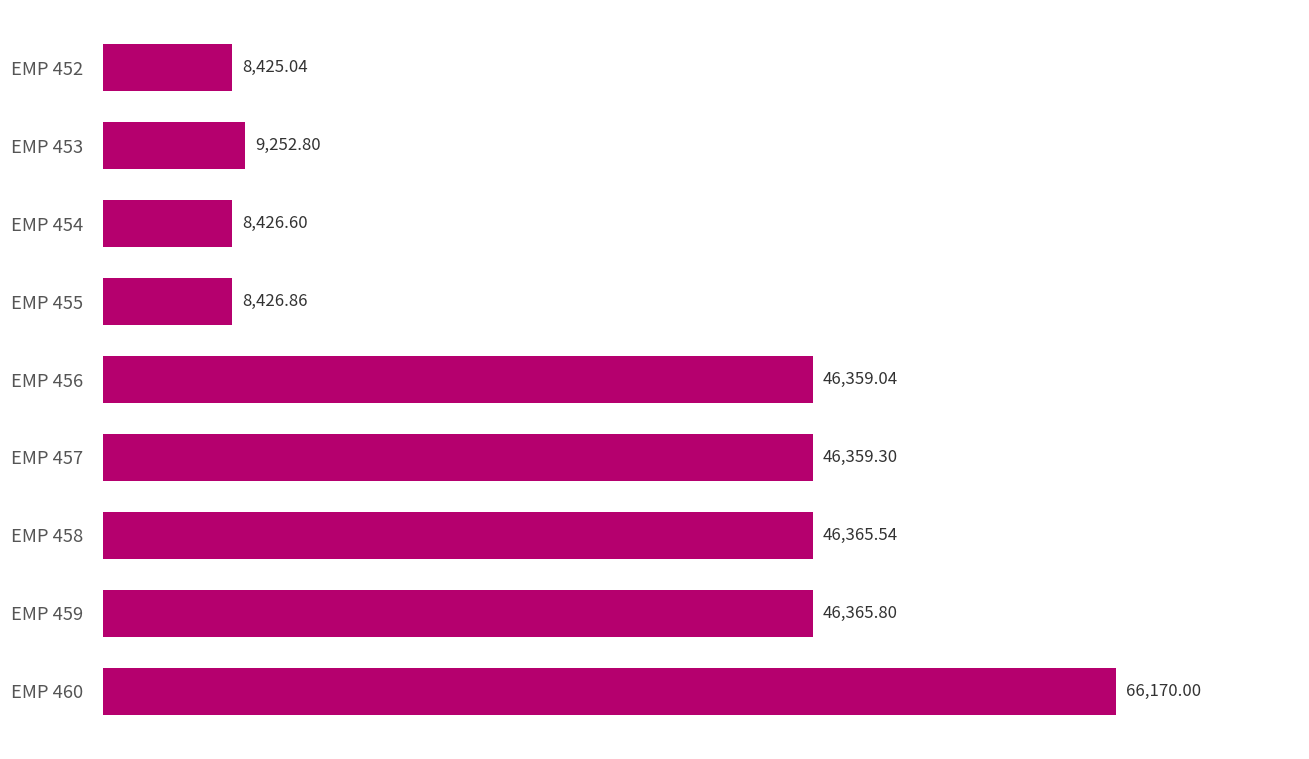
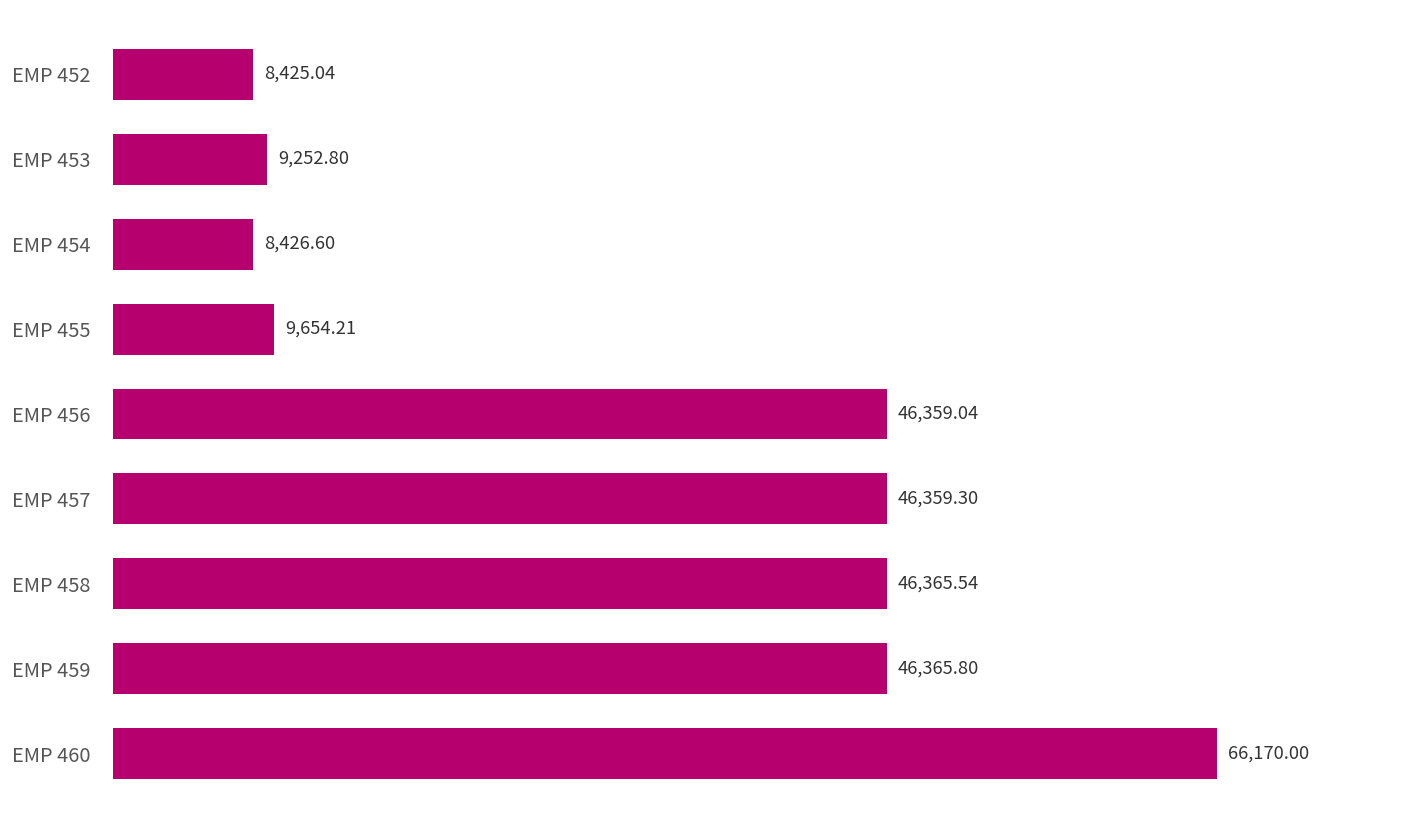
  {
    "EMP 452": "8,425.04",
    "EMP 453": "9,252.80",
    "EMP 454": "8,426.60",
-   "EMP 455": "8,426.86",
+   "EMP 455": "9,654.21",
    "EMP 456": "46,359.04",
    "EMP 457": "46,359.30",
    "EMP 458": "46,365.54",
    "EMP 459": "46,365.80",
    "EMP 460": "66,170.00"
  }
